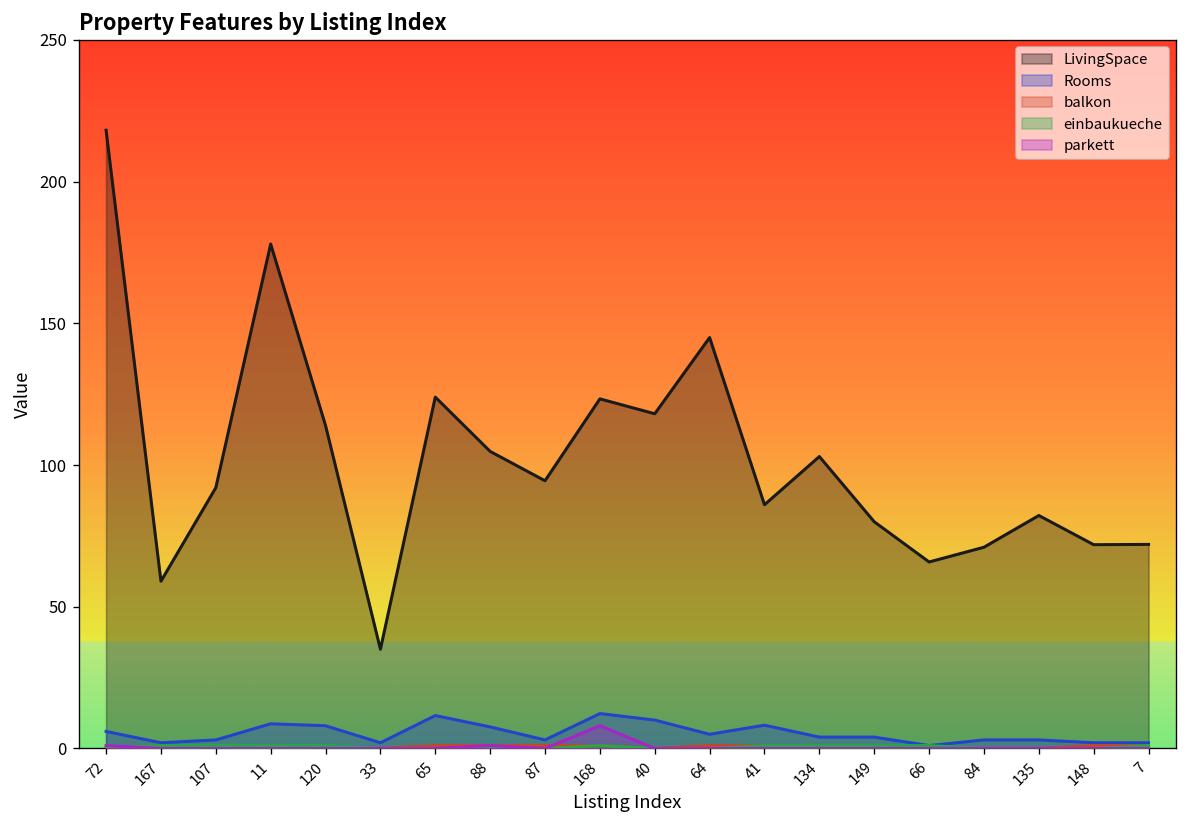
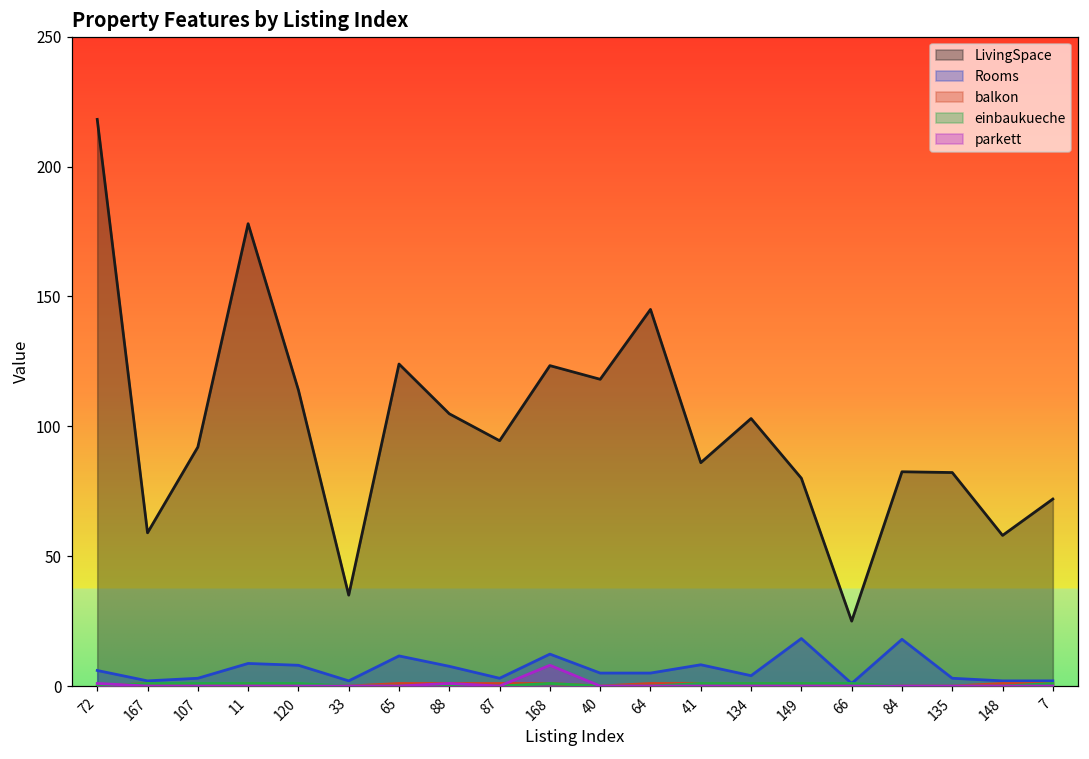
  {
    "LivingSpace": {
      "72": 218,
      "167": 59,
      "107": 92,
      "11": 178,
      "120": 114,
      "33": 35,
      "65": 124,
      "88": 105,
      "87": 94,
      "168": 123,
      "40": 118,
      "64": 145,
      "41": 86,
      "134": 103,
      "149": 80,
-     "66": 66,
-     "84": 71,
+     "66": 25,
+     "84": 83,
      "135": 82,
-     "148": 72,
+     "148": 58,
      "7": 72
    },
    "Rooms": {
      "72": 6,
      "107": 3,
      "11": 9,
      "120": 8,
      "33": 2,
      "65": 12,
      "88": 8,
      "87": 3,
      "168": 12,
-     "40": 10,
+     "40": 5,
      "64": 5,
      "41": 8,
      "134": 4,
-     "149": 4,
-     "84": 3,
+     "149": 18,
+     "84": 18,
      "135": 3
    },
    "parkett": {
      "168": 8
    }
  }
